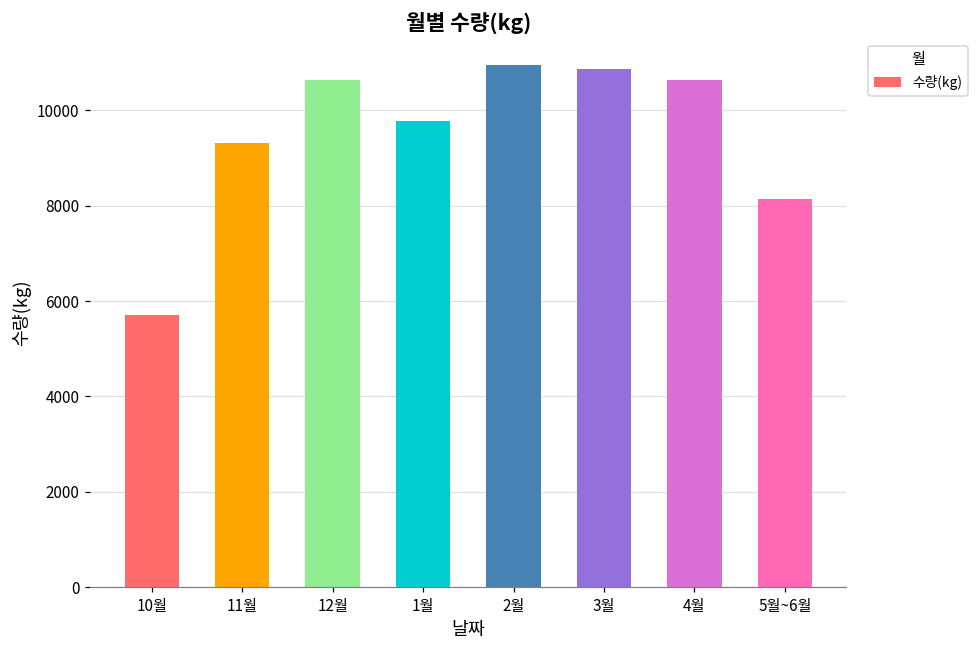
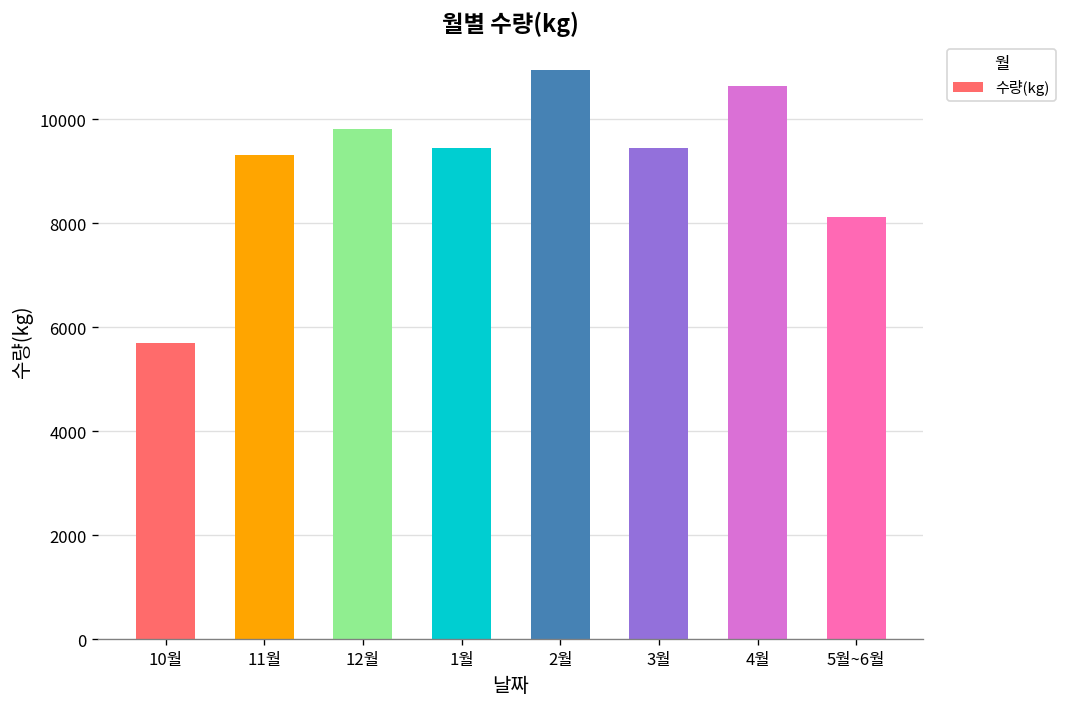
  {
    "10월": 5700,
    "11월": 9300,
-   "12월": 10600,
-   "1월": 9800,
+   "12월": 9800,
+   "1월": 9400,
    "2월": 11000,
-   "3월": 10900,
+   "3월": 9500,
    "4월": 10600,
    "5월~6월": 8100
  }
